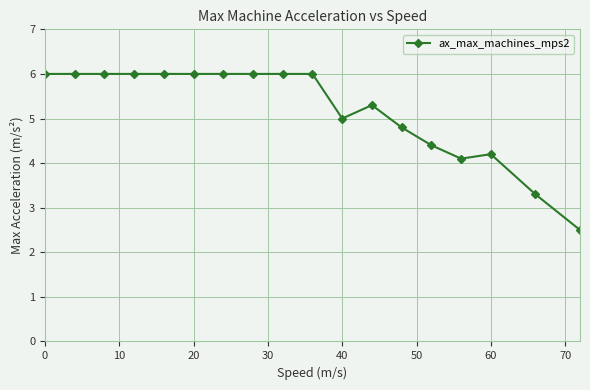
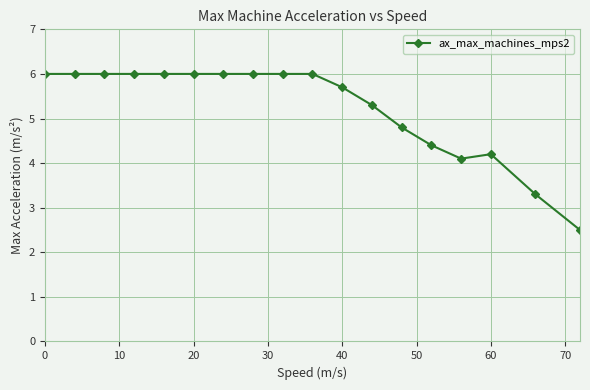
  {
    "0": 6.0,
    "20": 6.0,
-   "40": 5.0,
+   "40": 5.7,
    "60": 4.2
  }
